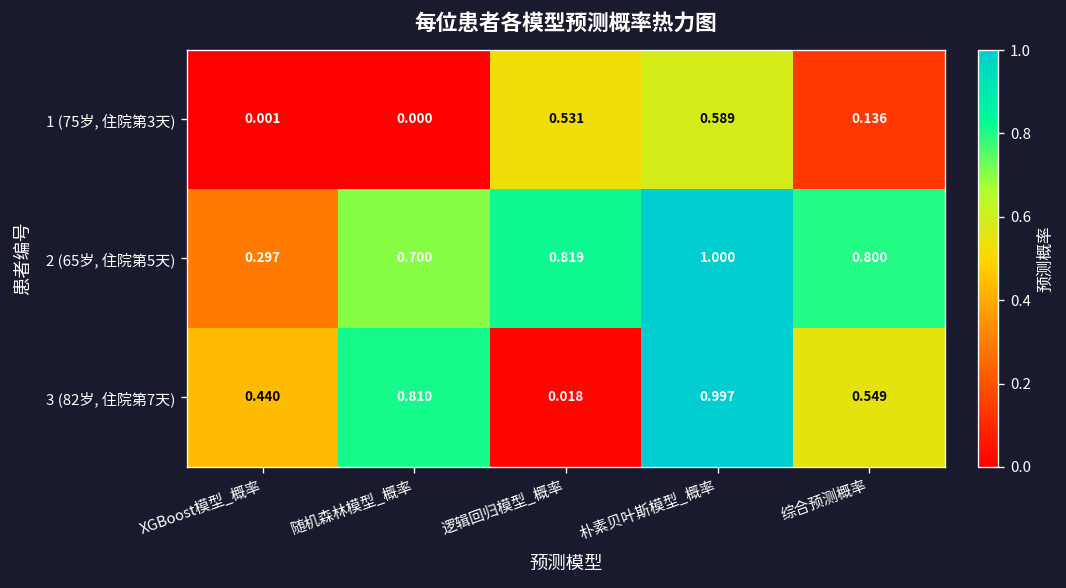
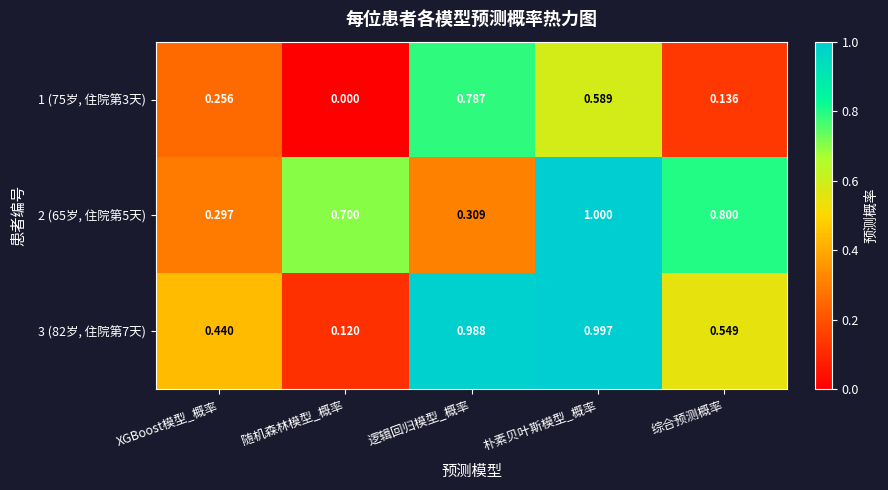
  {
    "1 (75岁, 住院第3天)": {
-     "XGBoost模型_概率": 0.001,
+     "XGBoost模型_概率": 0.256,
      "随机森林模型_概率": 0.000,
-     "逻辑回归模型_概率": 0.531,
+     "逻辑回归模型_概率": 0.787,
      "朴素贝叶斯模型_概率": 0.589,
      "综合预测概率": 0.136
    },
    "2 (65岁, 住院第5天)": {
      "XGBoost模型_概率": 0.297,
      "随机森林模型_概率": 0.700,
-     "逻辑回归模型_概率": 0.819,
+     "逻辑回归模型_概率": 0.309,
      "朴素贝叶斯模型_概率": 1.000,
      "综合预测概率": 0.800
    },
    "3 (82岁, 住院第7天)": {
      "XGBoost模型_概率": 0.440,
-     "随机森林模型_概率": 0.810,
-     "逻辑回归模型_概率": 0.018,
+     "随机森林模型_概率": 0.120,
+     "逻辑回归模型_概率": 0.988,
      "朴素贝叶斯模型_概率": 0.997,
      "综合预测概率": 0.549
    }
  }
